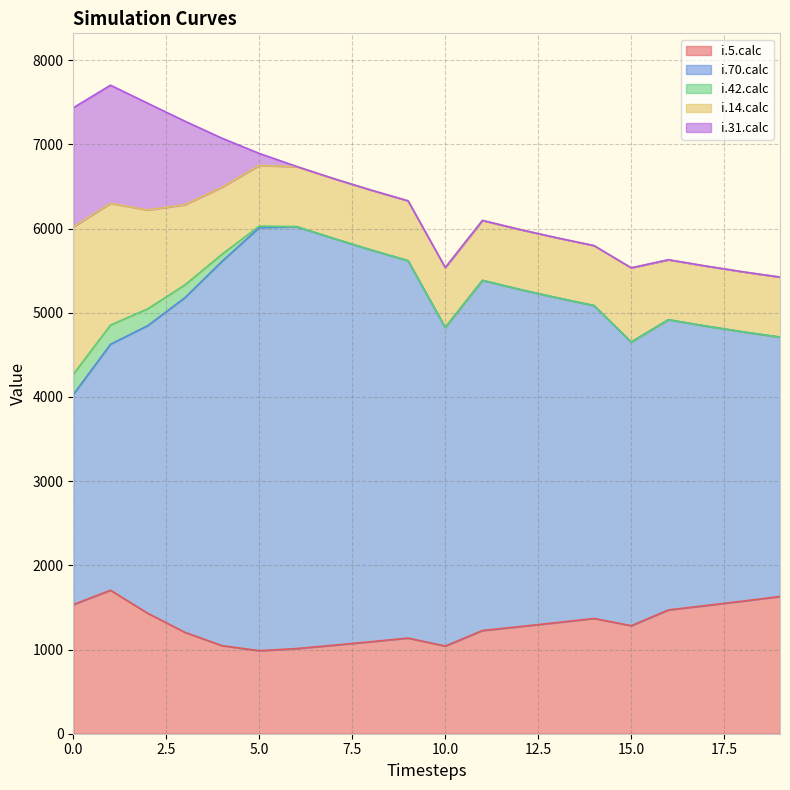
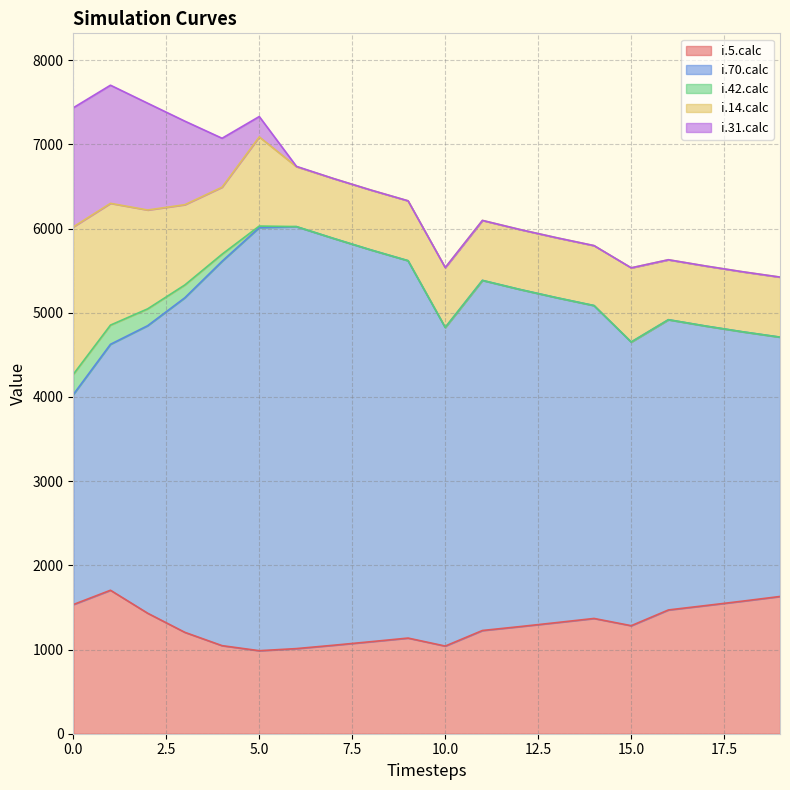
  {
    "i.5.calc": {
      "0.0": 1500,
      "5.0": 1000,
      "10.0": 1000,
      "15.0": 1300
    },
    "i.70.calc": {
      "0.0": 2500
    },
    "i.42.calc": {
      "0.0": 200
    },
    "i.14.calc": {
      "0.0": 1800,
-     "5.0": 700
+     "5.0": 1100
    },
    "i.31.calc": {
      "0.0": 1400,
-     "5.0": 100
+     "5.0": 200
    }
  }
